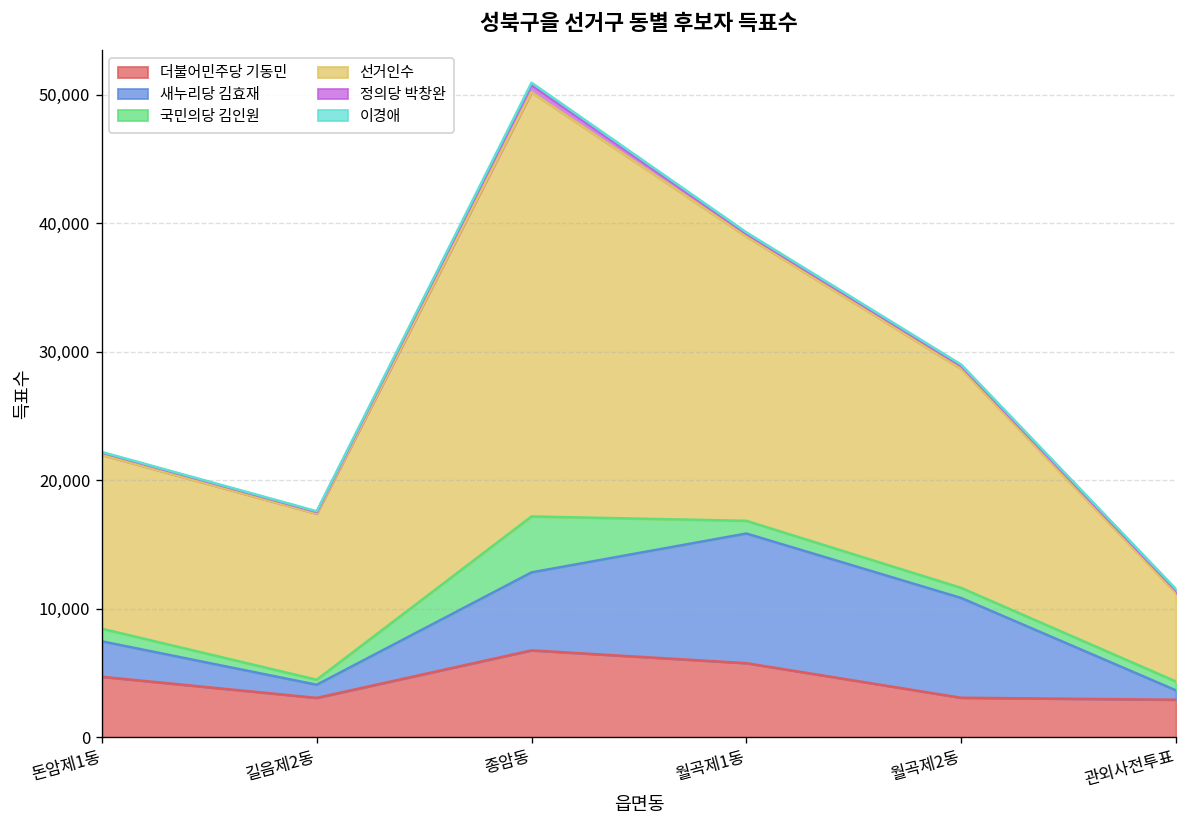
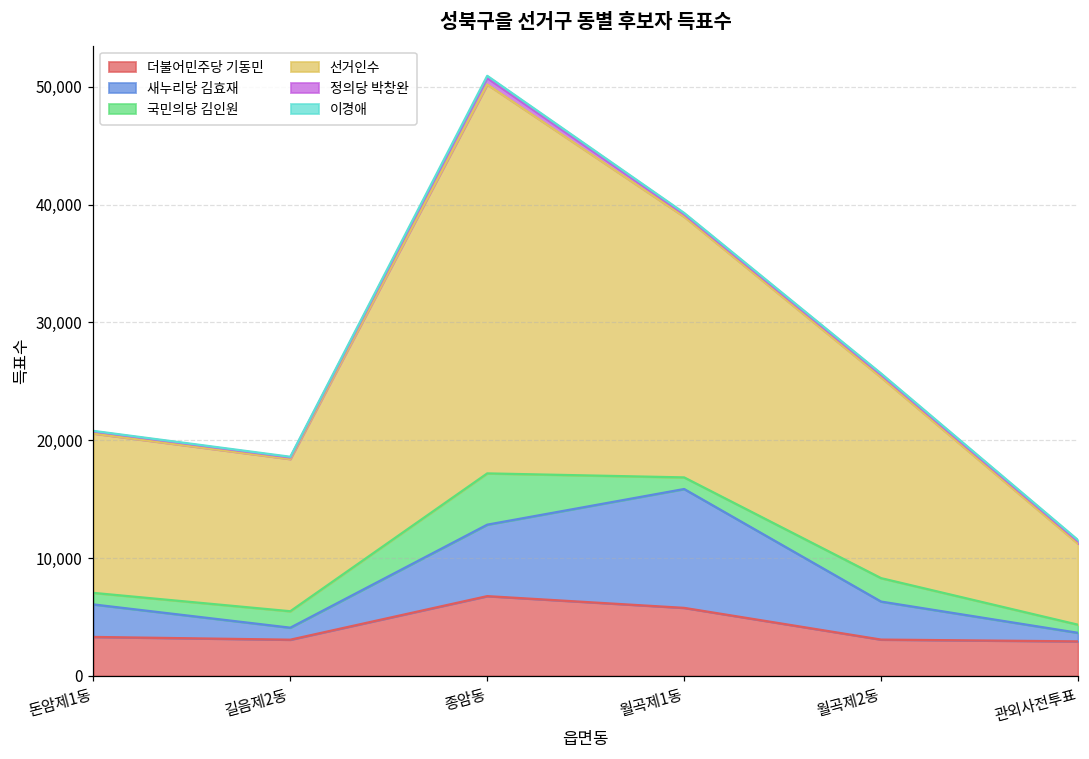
  {
    "더불어민주당 기동민": {
-     "돈암제1동": "4,700",
+     "돈암제1동": "3,300",
      "길음제2동": "3,100",
      "종암동": "6,800",
      "월곡제1동": "5,800",
      "월곡제2동": "3,100",
      "관외사전투표": "2,900"
    },
    "새누리당 김효재": {
      "돈암제1동": "2,800",
      "길음제2동": "1,000",
      "종암동": "6,100",
      "월곡제1동": "10,100",
-     "월곡제2동": "7,800",
+     "월곡제2동": "3,200",
      "관외사전투표": "700"
    },
    "국민의당 김인원": {
      "돈암제1동": "1,000",
-     "길음제2동": "400",
+     "길음제2동": "1,400",
      "종암동": "4,400",
      "월곡제1동": "1,000",
-     "월곡제2동": "800",
+     "월곡제2동": "2,000",
      "관외사전투표": "700"
    },
    "선거인수": {
      "종암동": "33,000"
    }
  }
